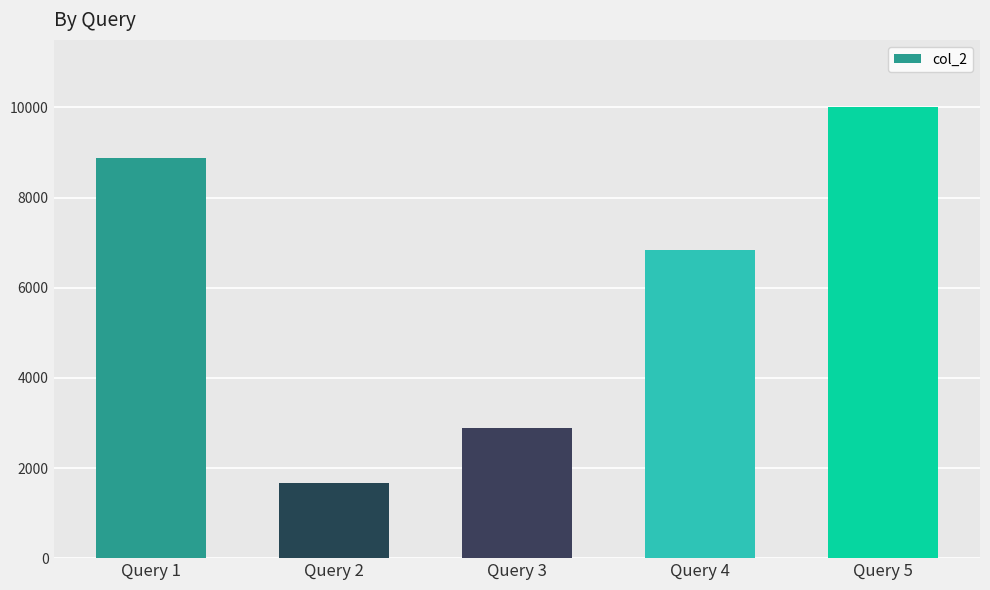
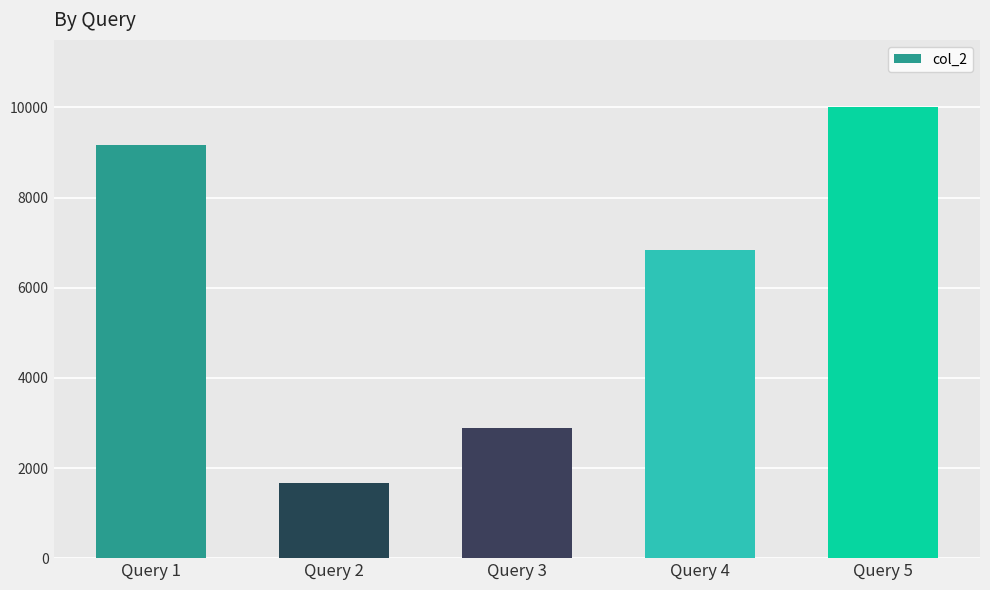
  {
-   "Query 1": 8900,
+   "Query 1": 9200,
    "Query 2": 1700,
    "Query 3": 2900,
    "Query 4": 6800,
    "Query 5": 10000
  }
